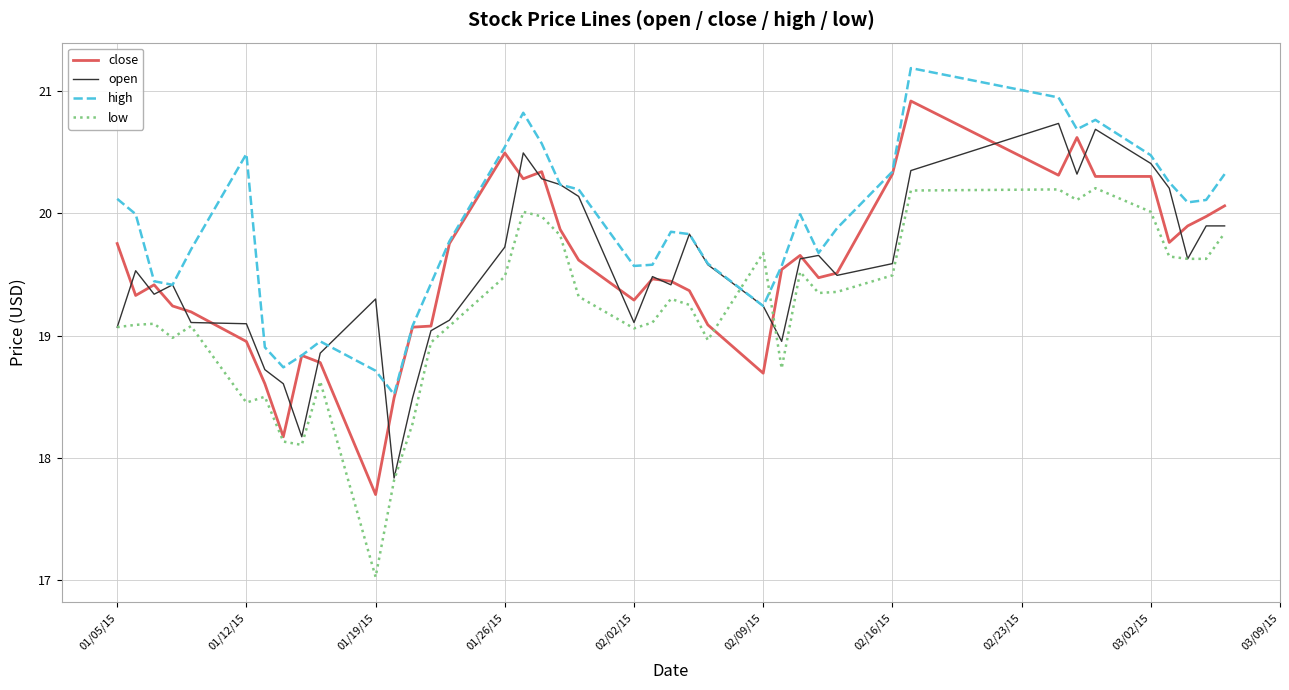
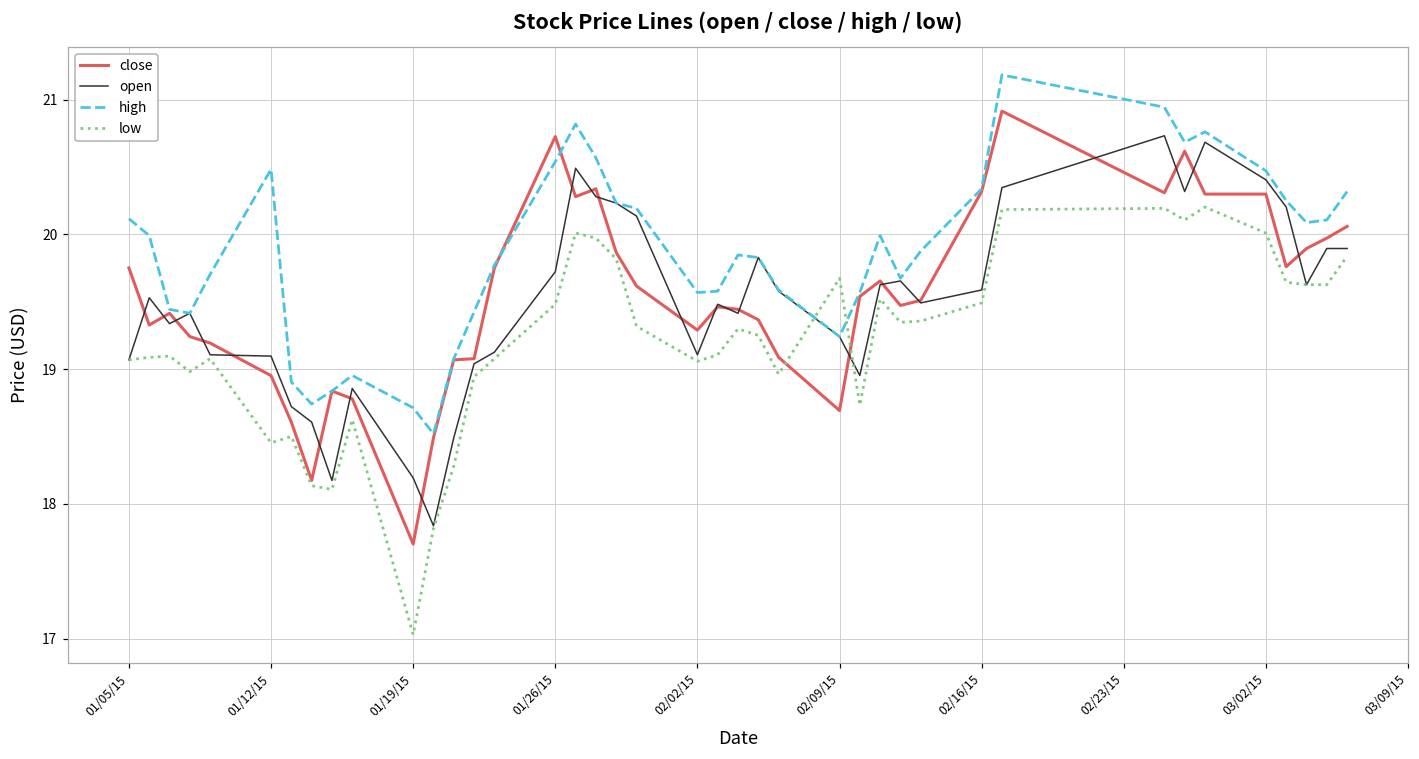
  {
    "close": {
      "01/05/15": 19.75,
      "01/12/15": 18.95,
      "01/19/15": 17.70,
-     "01/26/15": 20.49,
+     "01/26/15": 20.73,
      "02/02/15": 19.29,
      "02/09/15": 18.69,
      "03/02/15": 20.30
    },
    "open": {
      "01/12/15": 19.10,
-     "01/19/15": 19.30,
+     "01/19/15": 18.19,
      "01/26/15": 19.72,
      "02/02/15": 19.11,
      "02/16/15": 19.59,
      "03/02/15": 20.41
    },
    "high": {
      "01/05/15": 20.12,
      "01/12/15": 20.48,
      "01/19/15": 18.71,
      "01/26/15": 20.54,
      "02/02/15": 19.57,
      "03/02/15": 20.47
    },
    "low": {
      "01/12/15": 18.45,
      "01/19/15": 17.03,
      "01/26/15": 19.48,
      "02/02/15": 19.06,
      "02/09/15": 19.68,
      "02/16/15": 19.49,
      "03/02/15": 20.01
    }
  }
